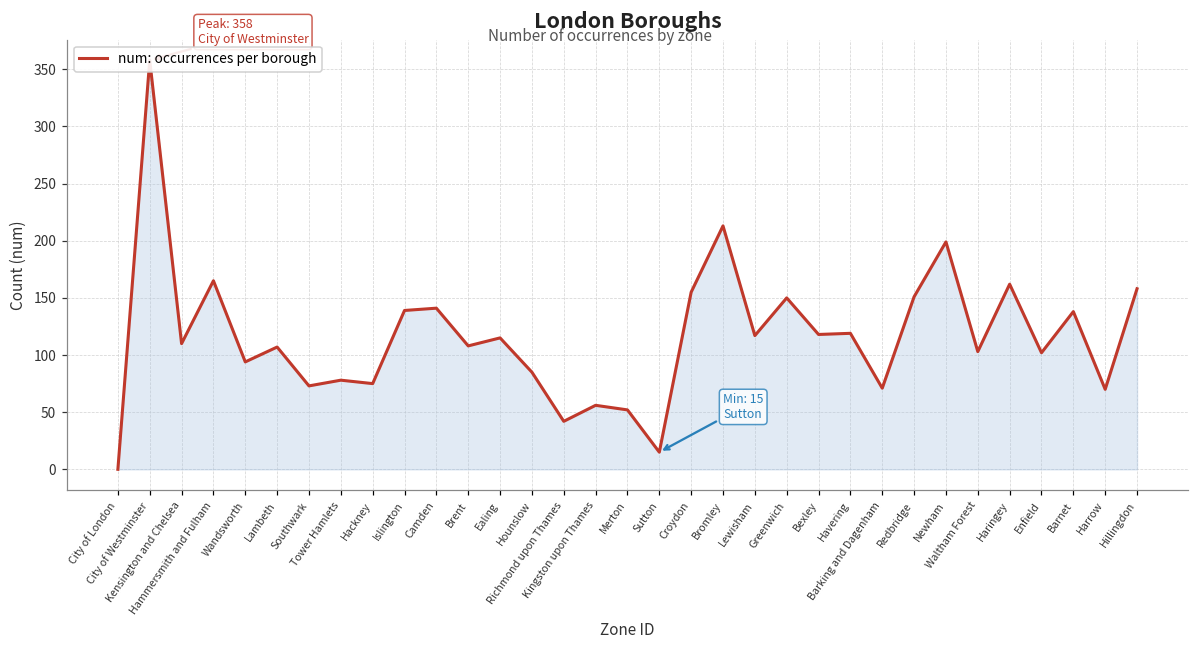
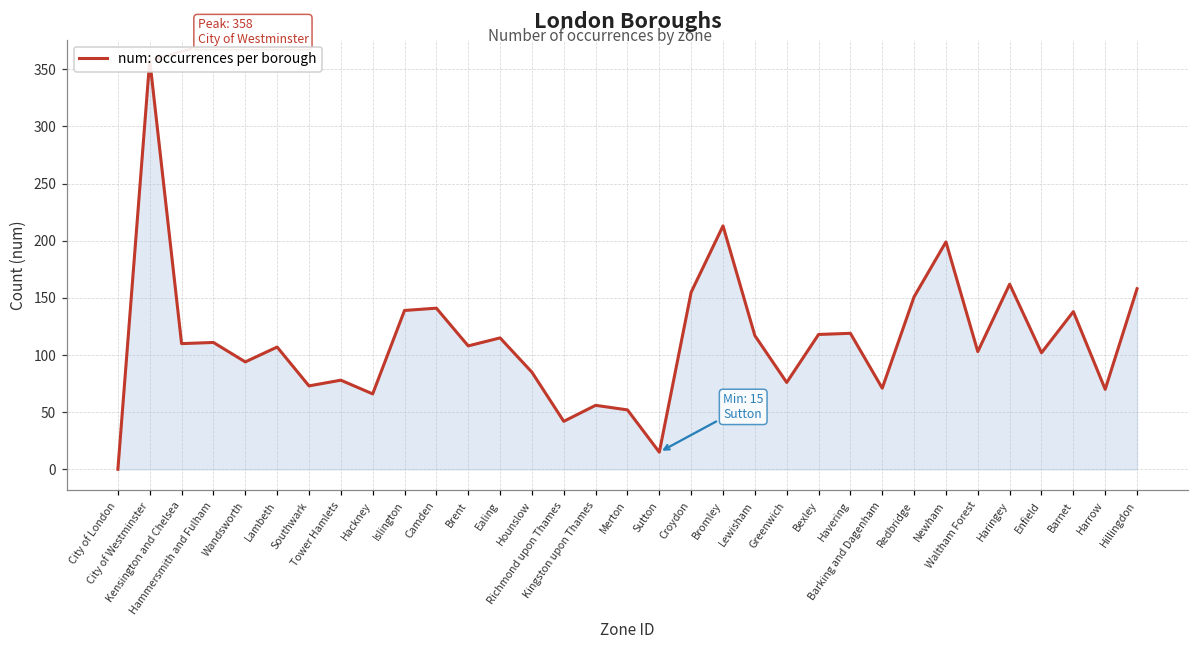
  {
    "City of London": 0,
    "Kensington and Chelsea": 110,
-   "Hammersmith and Fulham": 165,
+   "Hammersmith and Fulham": 111,
    "Wandsworth": 94,
    "Lambeth": 107,
    "Southwark": 73,
    "Tower Hamlets": 78,
-   "Hackney": 75,
+   "Hackney": 66,
    "Islington": 139,
    "Camden": 141,
    "Brent": 108,
    "Ealing": 115,
    "Hounslow": 85,
    "Richmond upon Thames": 42,
    "Kingston upon Thames": 56,
    "Merton": 52,
    "Croydon": 155,
    "Bromley": 213,
    "Lewisham": 117,
-   "Greenwich": 150,
+   "Greenwich": 76,
    "Bexley": 118,
    "Havering": 119,
    "Barking and Dagenham": 71,
    "Redbridge": 151,
    "Newham": 199,
    "Waltham Forest": 103,
    "Haringey": 162,
    "Enfield": 102,
    "Barnet": 138,
    "Harrow": 70,
    "Hillingdon": 158
  }
